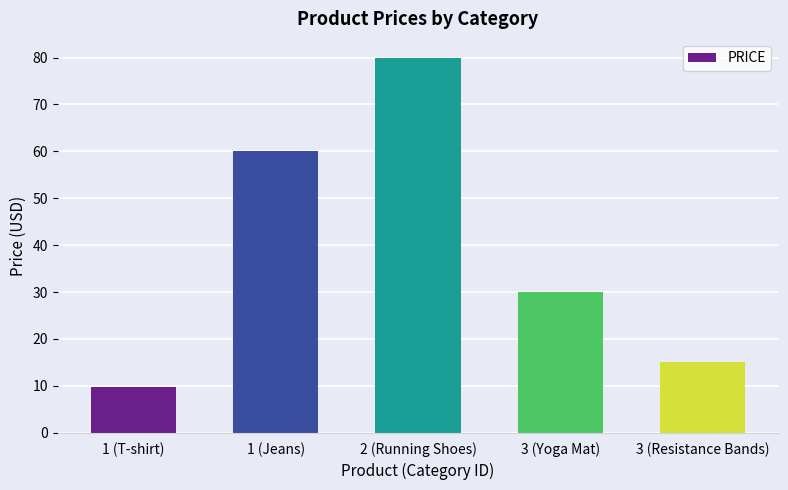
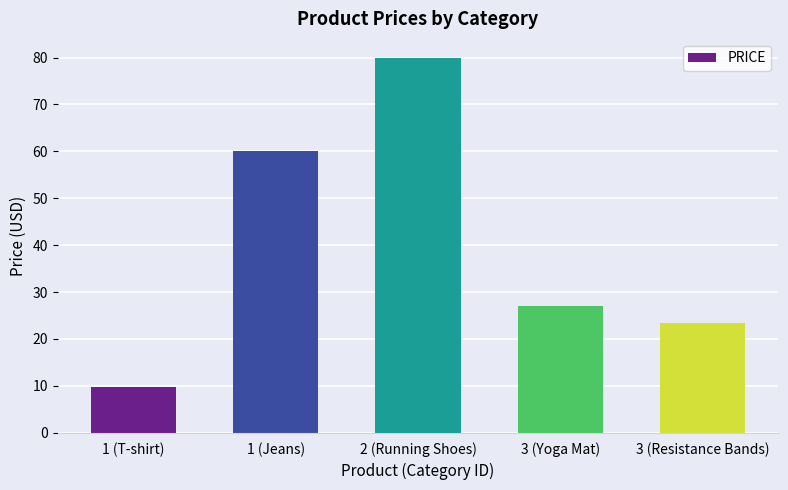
  {
    "1 (T-shirt)": 10,
    "1 (Jeans)": 60,
    "2 (Running Shoes)": 80,
-   "3 (Yoga Mat)": 30,
-   "3 (Resistance Bands)": 15
+   "3 (Yoga Mat)": 27,
+   "3 (Resistance Bands)": 23
  }
